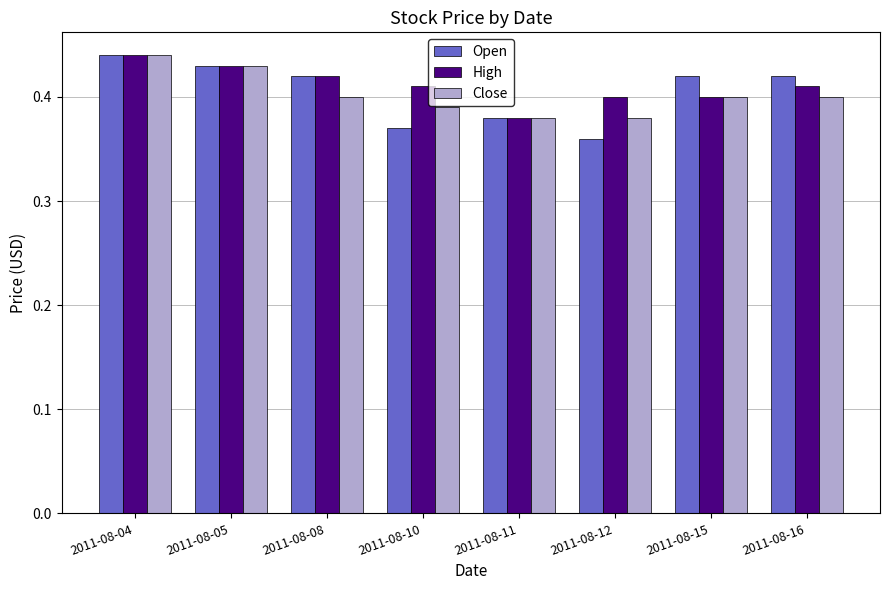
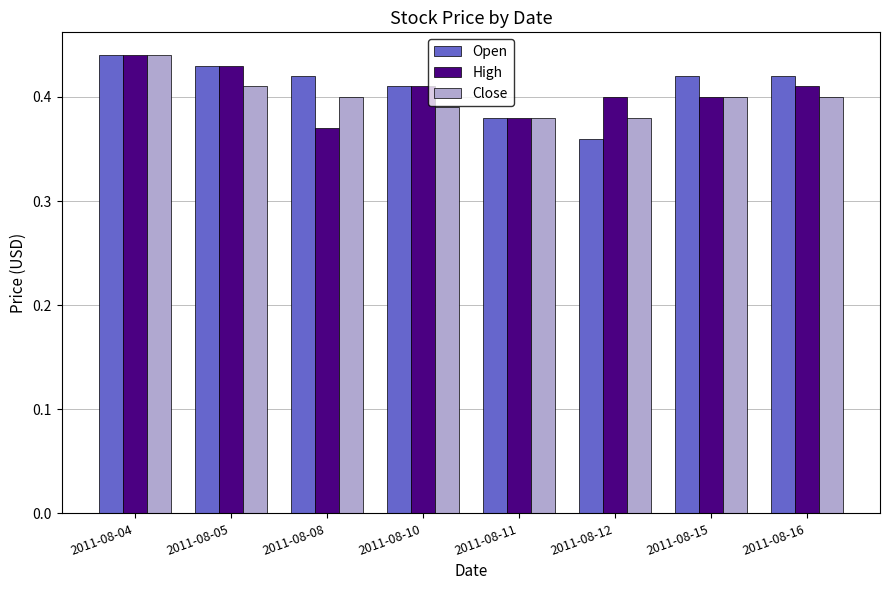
  {
    "Open": {
      "2011-08-04": 0.44,
      "2011-08-05": 0.43,
      "2011-08-08": 0.42,
-     "2011-08-10": 0.37,
+     "2011-08-10": 0.41,
      "2011-08-11": 0.38,
      "2011-08-12": 0.36,
      "2011-08-15": 0.42,
      "2011-08-16": 0.42
    },
    "High": {
      "2011-08-04": 0.44,
      "2011-08-05": 0.43,
-     "2011-08-08": 0.42,
+     "2011-08-08": 0.37,
      "2011-08-10": 0.41,
      "2011-08-11": 0.38,
      "2011-08-12": 0.40,
      "2011-08-15": 0.40,
      "2011-08-16": 0.41
    },
    "Close": {
      "2011-08-04": 0.44,
-     "2011-08-05": 0.43,
+     "2011-08-05": 0.41,
      "2011-08-08": 0.40,
      "2011-08-10": 0.39,
      "2011-08-11": 0.38,
      "2011-08-12": 0.38,
      "2011-08-15": 0.40,
      "2011-08-16": 0.40
    }
  }
